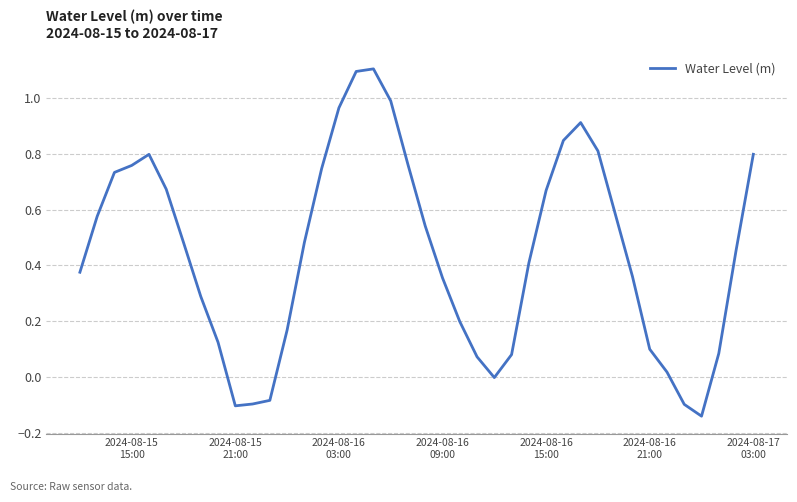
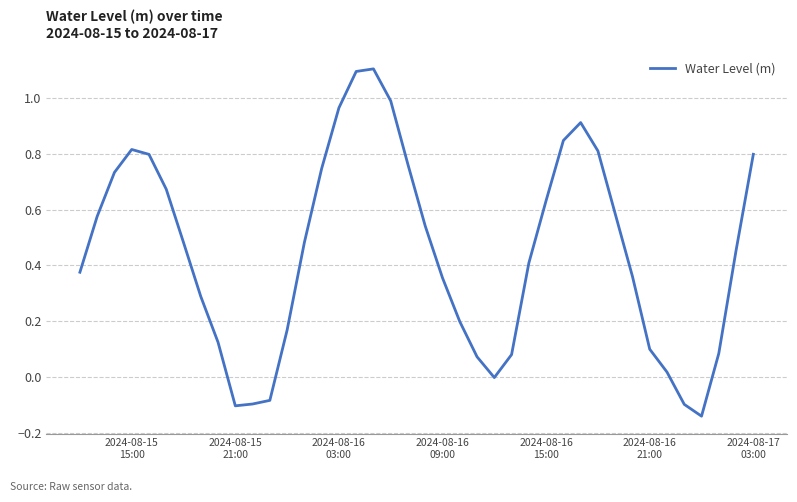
  {
-   "2024-08-15 15:00": 0.76,
+   "2024-08-15 15:00": 0.82,
    "2024-08-15 21:00": -0.10,
    "2024-08-16 03:00": 0.97,
    "2024-08-16 09:00": 0.36,
-   "2024-08-16 15:00": 0.67,
+   "2024-08-16 15:00": 0.63,
    "2024-08-16 21:00": 0.10,
    "2024-08-17 03:00": 0.80
  }
